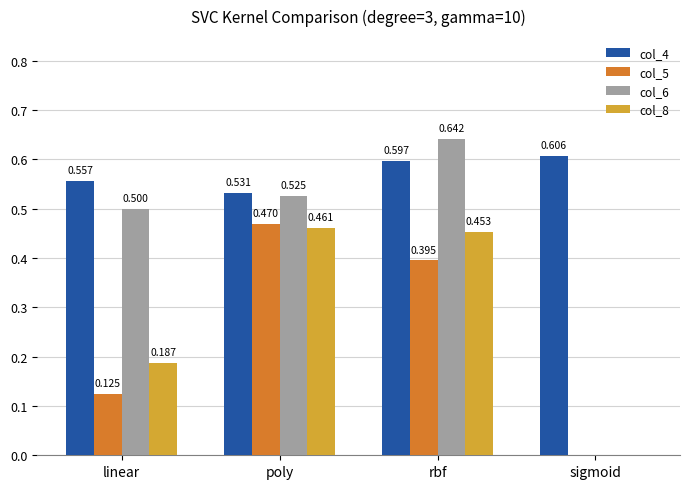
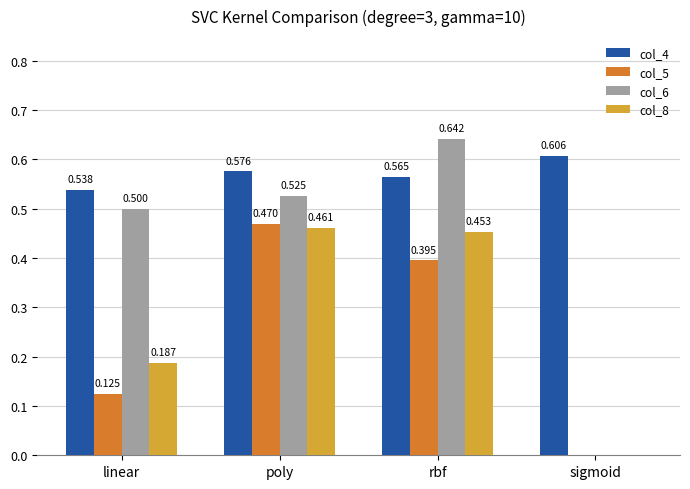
  {
    "col_4": {
-     "linear": 0.557,
-     "poly": 0.531,
-     "rbf": 0.597,
+     "linear": 0.538,
+     "poly": 0.576,
+     "rbf": 0.565,
      "sigmoid": 0.606
    },
    "col_6": {
      "linear": 0.500,
      "poly": 0.525,
      "rbf": 0.642
    }
  }
